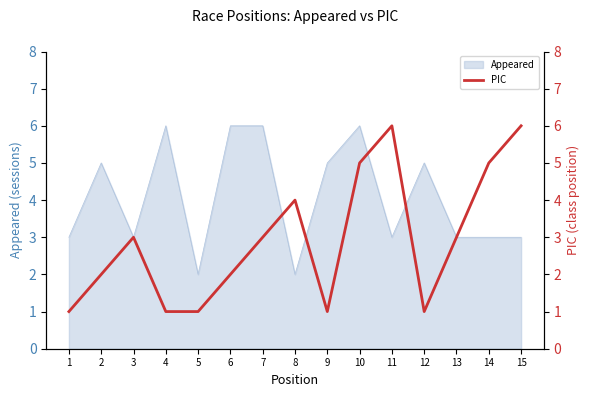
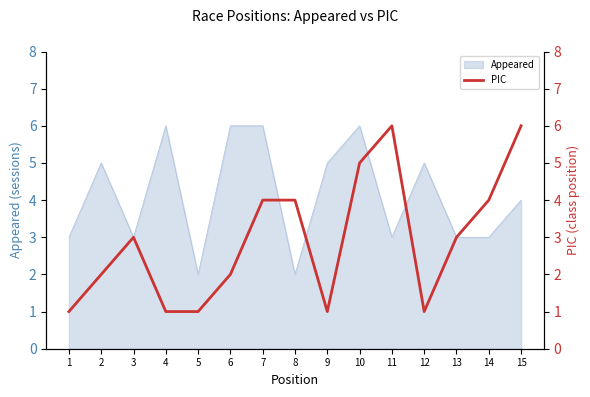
  {
    "Appeared": {
      "1": 3,
      "2": 5,
      "3": 3,
      "4": 6,
      "5": 2,
      "6": 6,
      "7": 6,
      "8": 2,
      "9": 5,
      "10": 6,
      "11": 3,
      "12": 5,
      "13": 3,
      "14": 3,
-     "15": 3
+     "15": 4
    },
    "PIC": {
      "1": 1,
      "2": 2,
      "3": 3,
      "4": 1,
      "5": 1,
      "6": 2,
-     "7": 3,
+     "7": 4,
      "8": 4,
      "9": 1,
      "10": 5,
      "11": 6,
      "12": 1,
      "13": 3,
-     "14": 5,
+     "14": 4,
      "15": 6
    }
  }
